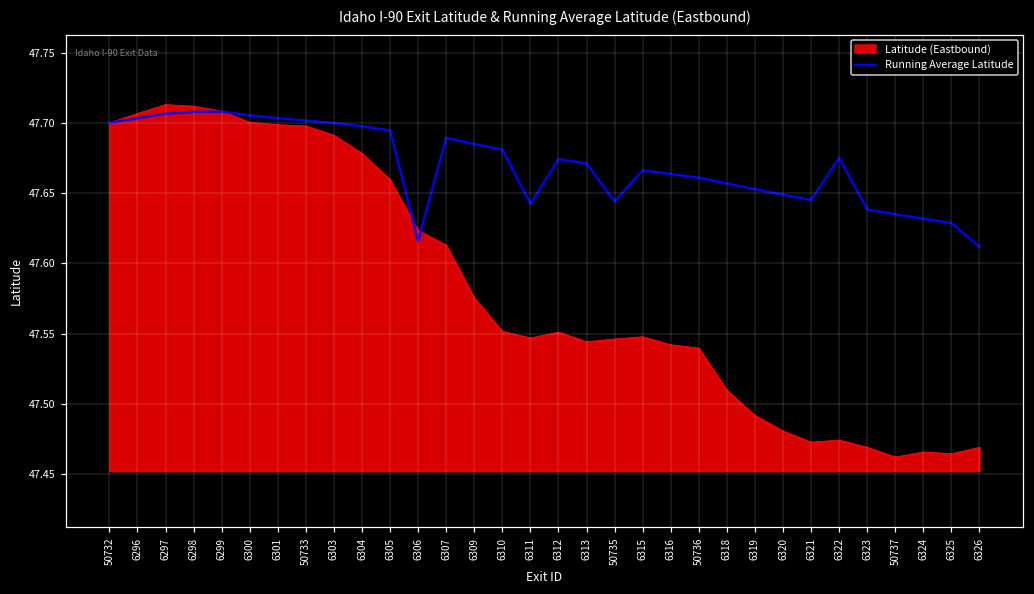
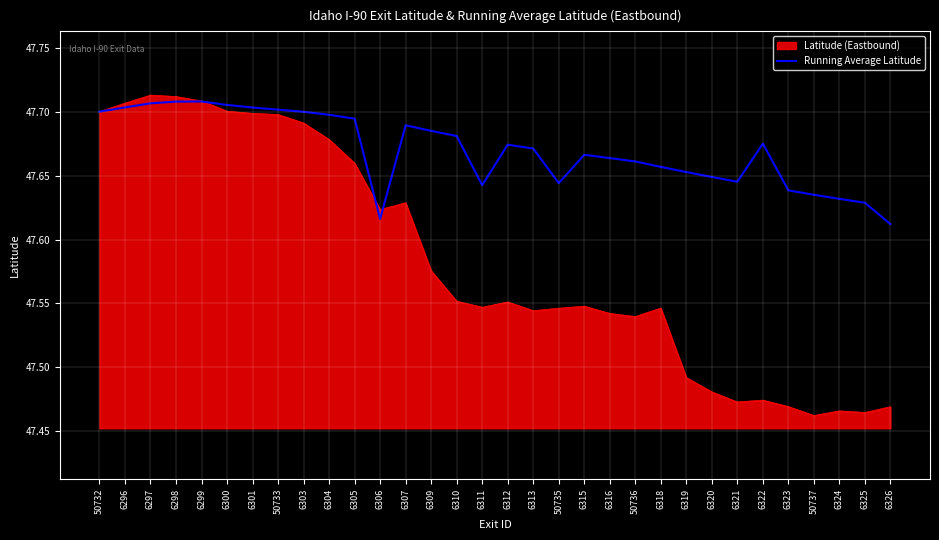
  {
    "Latitude (Eastbound)": {
      "6296": 47.707,
      "6297": 47.713,
      "6298": 47.712,
      "6300": 47.701,
      "6301": 47.699,
      "50733": 47.698,
      "6303": 47.691,
      "6304": 47.678,
      "6305": 47.660,
      "6306": 47.624,
-     "6307": 47.613,
+     "6307": 47.629,
      "6309": 47.575,
      "6310": 47.552,
      "6311": 47.547,
      "6312": 47.551,
      "6313": 47.544,
      "50735": 47.546,
      "6315": 47.548,
      "6316": 47.542,
      "50736": 47.540,
-     "6318": 47.510,
+     "6318": 47.546,
      "6319": 47.492,
      "6320": 47.480,
      "6321": 47.473,
      "6322": 47.474,
      "6323": 47.469,
      "50737": 47.462,
      "6324": 47.466,
      "6325": 47.464,
      "6326": 47.469
    },
    "Running Average Latitude": {
      "6296": 47.704,
      "6297": 47.707,
      "6298": 47.708,
      "6300": 47.706,
      "6301": 47.704,
      "50733": 47.702,
      "6303": 47.700,
      "6304": 47.698,
      "6305": 47.695,
      "6306": 47.616,
      "6307": 47.690,
      "6309": 47.685,
      "6310": 47.681,
      "6311": 47.643,
      "6312": 47.674,
      "6313": 47.671,
      "50735": 47.644,
      "6315": 47.666,
      "6316": 47.664,
      "50736": 47.661,
      "6318": 47.657,
      "6319": 47.653,
      "6320": 47.649,
      "6321": 47.645,
      "6322": 47.675,
      "6323": 47.639,
      "50737": 47.635,
      "6324": 47.632,
      "6325": 47.629,
      "6326": 47.612
    }
  }
